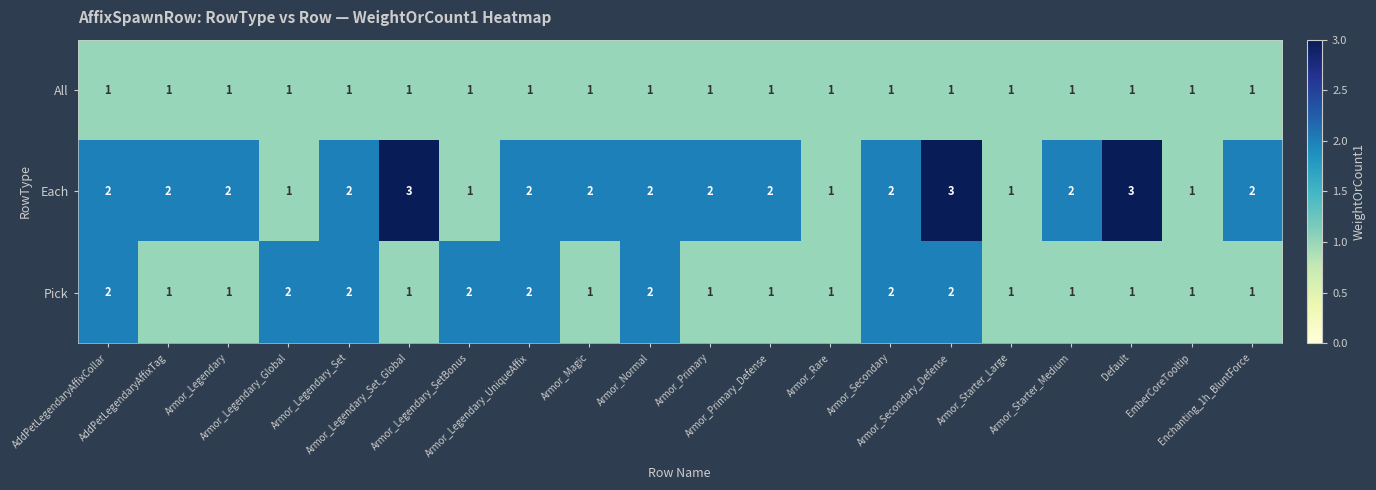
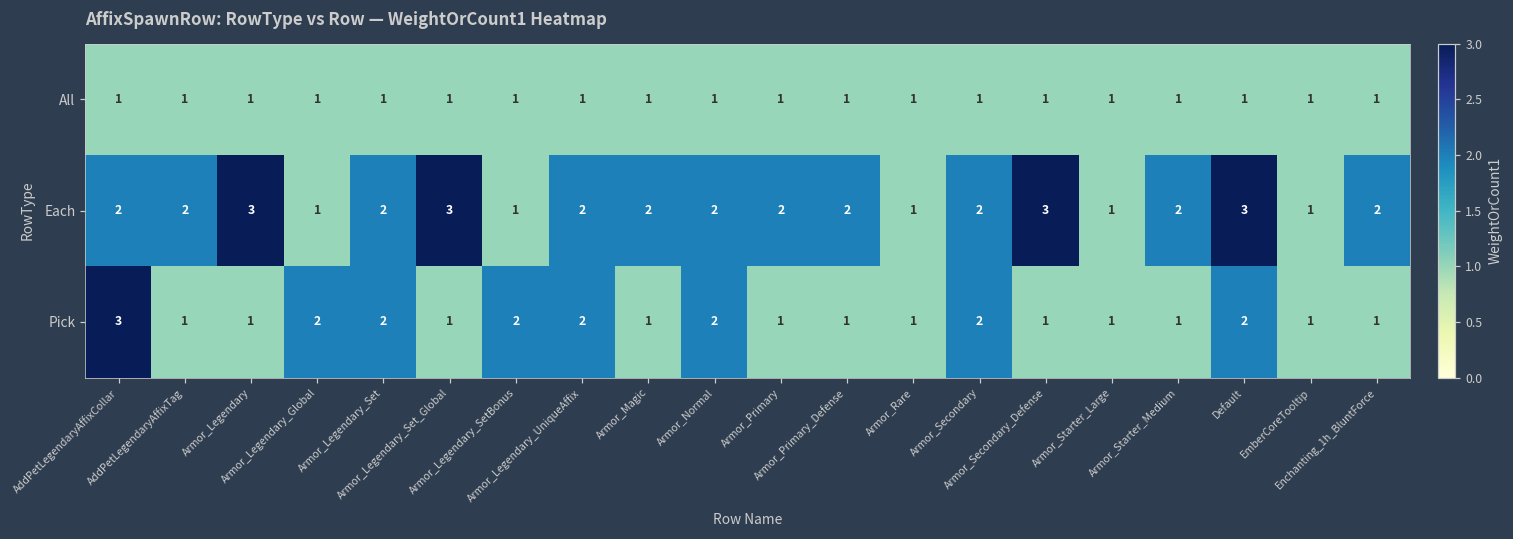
  {
    "All": {
      "AddPetLegendaryAffixCollar": 1,
      "AddPetLegendaryAffixTag": 1,
      "Armor_Legendary": 1,
      "Armor_Legendary_Global": 1,
      "Armor_Legendary_Set": 1,
      "Armor_Legendary_Set_Global": 1,
      "Armor_Legendary_SetBonus": 1,
      "Armor_Legendary_UniqueAffix": 1,
      "Armor_Magic": 1,
      "Armor_Normal": 1,
      "Armor_Primary": 1,
      "Armor_Primary_Defense": 1,
      "Armor_Rare": 1,
      "Armor_Secondary": 1,
      "Armor_Secondary_Defense": 1,
      "Armor_Starter_Large": 1,
      "Armor_Starter_Medium": 1,
      "Default": 1,
      "EmberCoreTooltip": 1,
      "Enchanting_1h_BluntForce": 1
    },
    "Each": {
      "AddPetLegendaryAffixCollar": 2,
      "AddPetLegendaryAffixTag": 2,
-     "Armor_Legendary": 2,
+     "Armor_Legendary": 3,
      "Armor_Legendary_Global": 1,
      "Armor_Legendary_Set": 2,
      "Armor_Legendary_Set_Global": 3,
      "Armor_Legendary_SetBonus": 1,
      "Armor_Legendary_UniqueAffix": 2,
      "Armor_Magic": 2,
      "Armor_Normal": 2,
      "Armor_Primary": 2,
      "Armor_Primary_Defense": 2,
      "Armor_Rare": 1,
      "Armor_Secondary": 2,
      "Armor_Secondary_Defense": 3,
      "Armor_Starter_Large": 1,
      "Armor_Starter_Medium": 2,
      "Default": 3,
      "EmberCoreTooltip": 1,
      "Enchanting_1h_BluntForce": 2
    },
    "Pick": {
-     "AddPetLegendaryAffixCollar": 2,
+     "AddPetLegendaryAffixCollar": 3,
      "AddPetLegendaryAffixTag": 1,
      "Armor_Legendary": 1,
      "Armor_Legendary_Global": 2,
      "Armor_Legendary_Set": 2,
      "Armor_Legendary_Set_Global": 1,
      "Armor_Legendary_SetBonus": 2,
      "Armor_Legendary_UniqueAffix": 2,
      "Armor_Magic": 1,
      "Armor_Normal": 2,
      "Armor_Primary": 1,
      "Armor_Primary_Defense": 1,
      "Armor_Rare": 1,
      "Armor_Secondary": 2,
-     "Armor_Secondary_Defense": 2,
+     "Armor_Secondary_Defense": 1,
      "Armor_Starter_Large": 1,
      "Armor_Starter_Medium": 1,
-     "Default": 1,
+     "Default": 2,
      "EmberCoreTooltip": 1,
      "Enchanting_1h_BluntForce": 1
    }
  }
